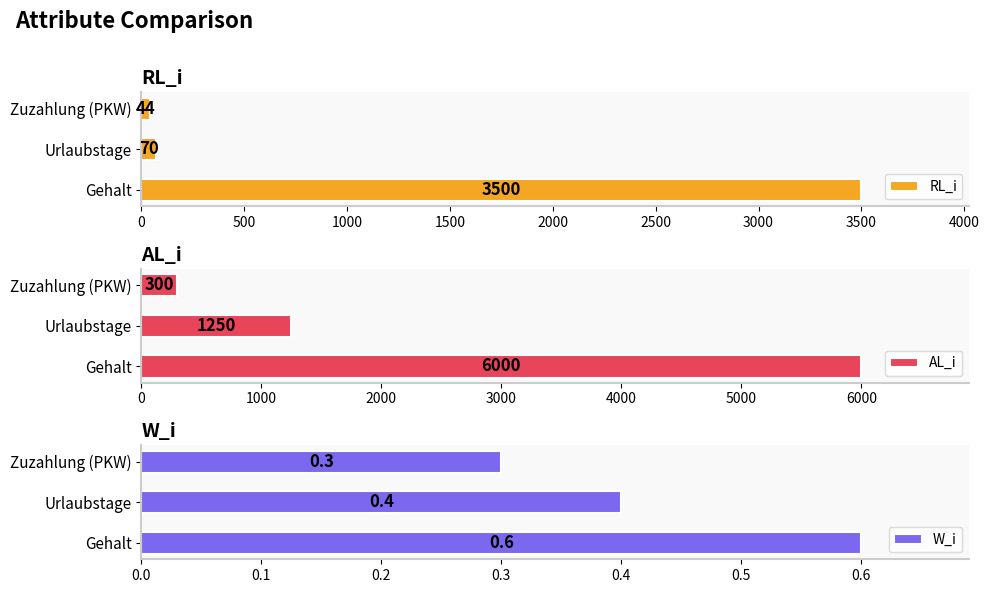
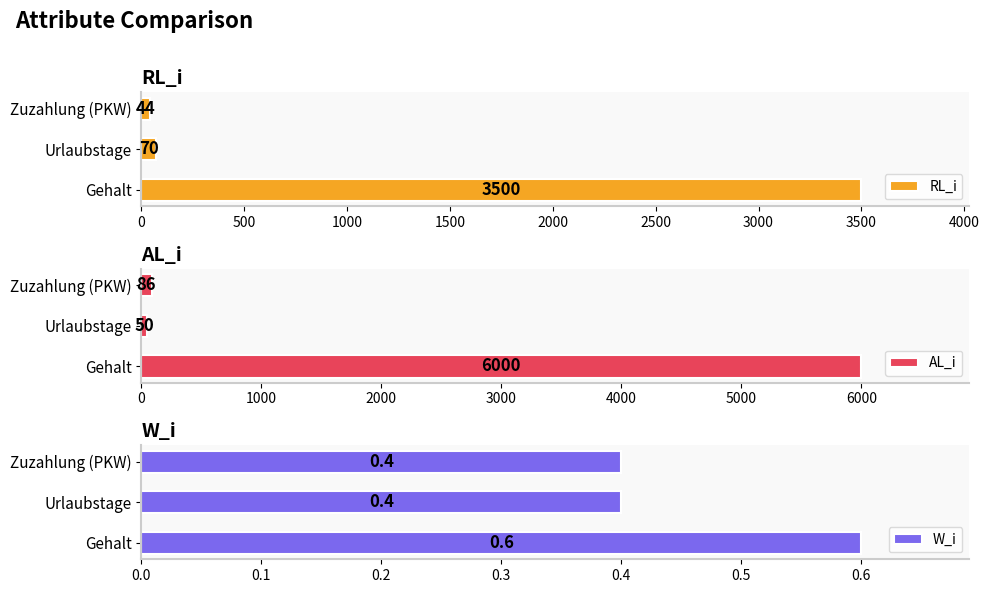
  {
    "RL_i": {
      "Zuzahlung (PKW)": 44,
      "Urlaubstage": 70,
      "Gehalt": 3500
    },
    "AL_i": {
-     "Zuzahlung (PKW)": 300,
-     "Urlaubstage": 1250,
+     "Zuzahlung (PKW)": 86,
+     "Urlaubstage": 50,
      "Gehalt": 6000
    },
    "W_i": {
-     "Zuzahlung (PKW)": 0.3,
+     "Zuzahlung (PKW)": 0.4,
      "Urlaubstage": 0.4,
      "Gehalt": 0.6
    }
  }
